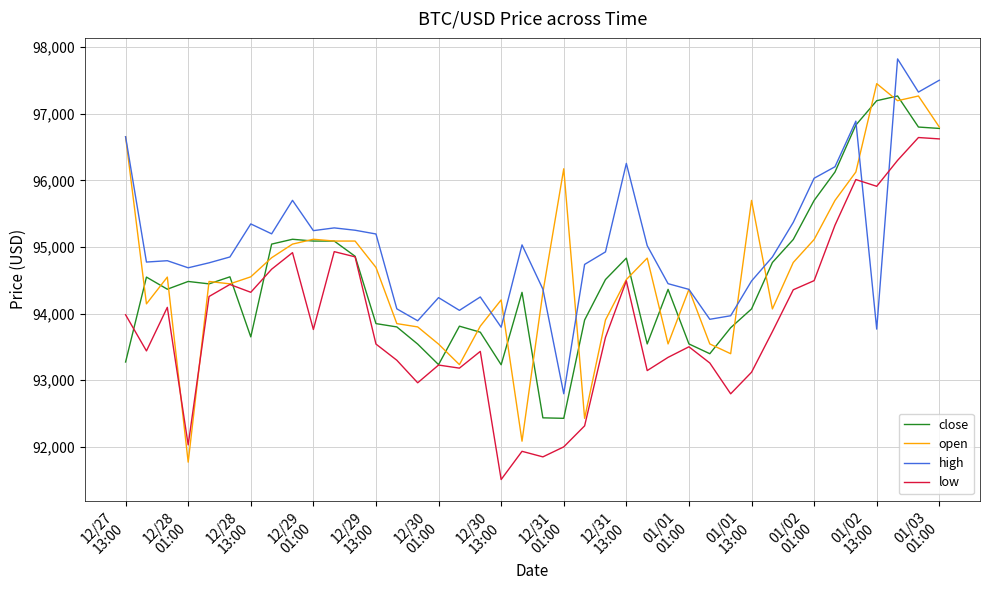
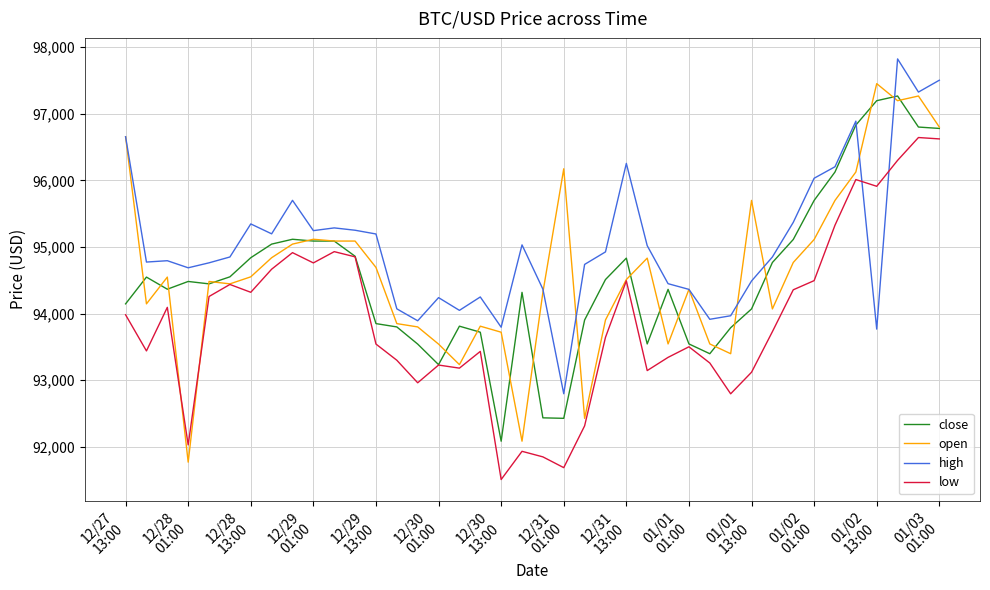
  {
    "close": {
-     "12/27 13:00": "93,300",
+     "12/27 13:00": "94,100",
      "12/28 01:00": "94,500",
-     "12/28 13:00": "93,700",
+     "12/28 13:00": "94,800",
      "12/29 13:00": "93,900",
-     "12/30 13:00": "93,200",
+     "12/30 13:00": "92,100",
      "12/31 01:00": "92,400",
      "12/31 13:00": "94,800",
      "01/01 01:00": "93,500",
      "01/01 13:00": "94,100",
      "01/02 01:00": "95,700",
      "01/02 13:00": "97,200"
    },
    "open": {
      "12/28 01:00": "91,800",
      "12/28 13:00": "94,600",
      "12/29 13:00": "94,700",
      "12/30 01:00": "93,500",
-     "12/30 13:00": "94,200",
+     "12/30 13:00": "93,700",
      "12/31 01:00": "96,200",
      "01/01 13:00": "95,700",
      "01/02 01:00": "95,100",
      "01/02 13:00": "97,500"
    },
    "high": {
      "12/28 01:00": "94,700",
      "12/28 13:00": "95,300",
      "12/29 01:00": "95,200",
      "12/29 13:00": "95,200",
      "12/30 01:00": "94,200",
      "12/30 13:00": "93,800",
      "12/31 01:00": "92,800",
      "12/31 13:00": "96,300",
      "01/01 13:00": "94,500",
      "01/02 01:00": "96,000",
      "01/02 13:00": "93,800",
      "01/03 01:00": "97,500"
    },
    "low": {
      "12/27 13:00": "94,000",
      "12/28 01:00": "92,000",
      "12/28 13:00": "94,300",
-     "12/29 01:00": "93,800",
+     "12/29 01:00": "94,800",
      "12/29 13:00": "93,500",
      "12/30 13:00": "91,500",
-     "12/31 01:00": "92,000",
+     "12/31 01:00": "91,700",
      "01/01 01:00": "93,500",
      "01/01 13:00": "93,100",
      "01/02 01:00": "94,500",
      "01/02 13:00": "95,900",
      "01/03 01:00": "96,600"
    }
  }
